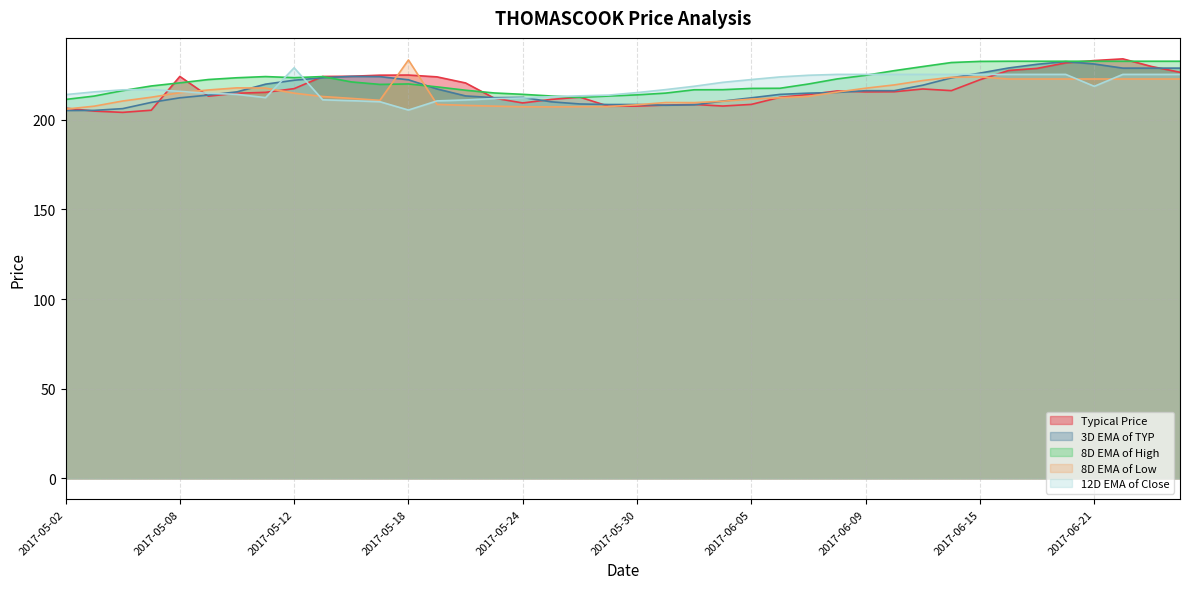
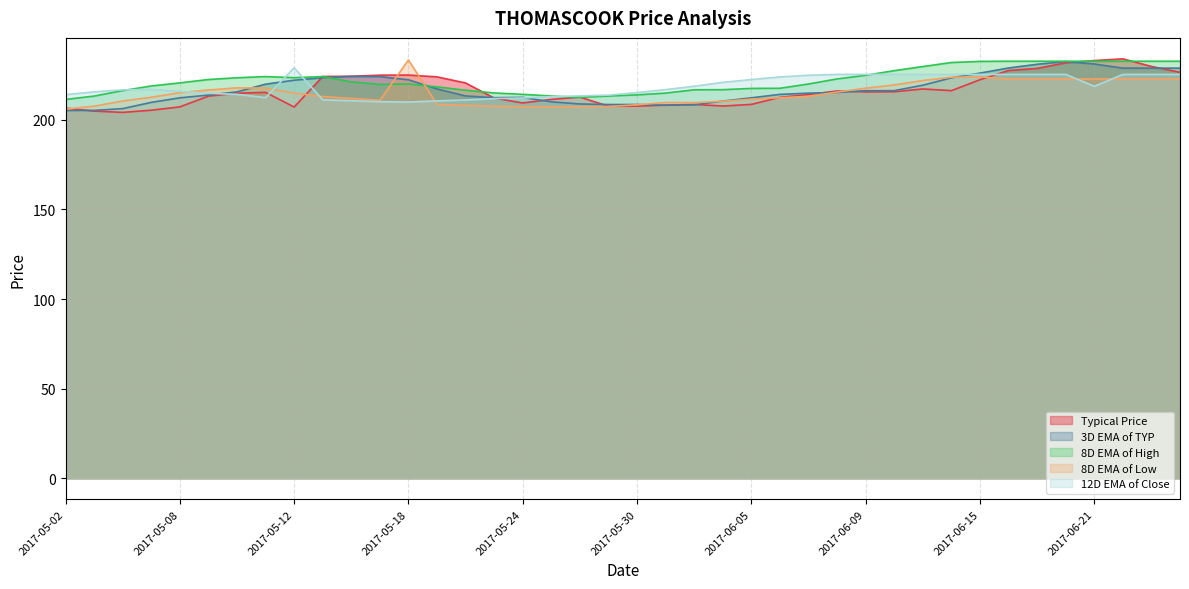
  {
    "Typical Price": {
-     "2017-05-08": 224,
-     "2017-05-12": 217,
+     "2017-05-08": 207,
+     "2017-05-12": 207,
      "2017-05-18": 225,
      "2017-05-24": 209,
      "2017-06-05": 209,
      "2017-06-15": 222
    },
    "8D EMA of Low": {
      "2017-05-12": 215,
      "2017-05-18": 233,
      "2017-05-24": 207,
      "2017-06-21": 223
    },
    "12D EMA of Close": {
      "2017-05-02": 214,
      "2017-05-12": 229,
-     "2017-05-18": 205,
+     "2017-05-18": 210,
      "2017-06-05": 222,
      "2017-06-21": 219
    }
  }
